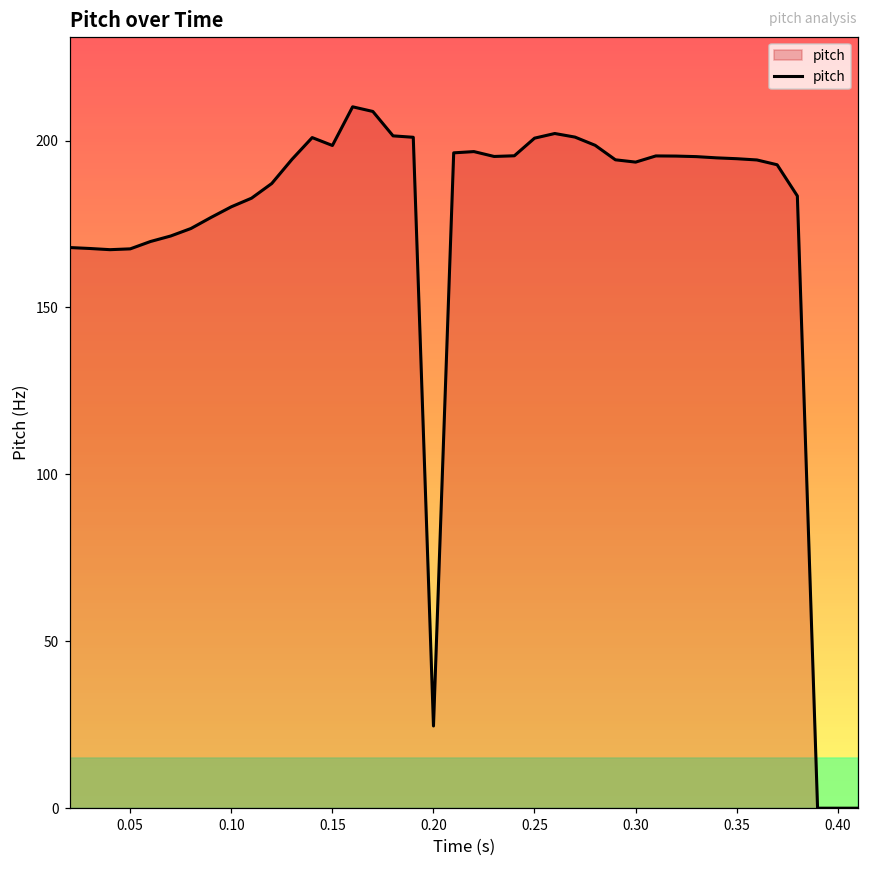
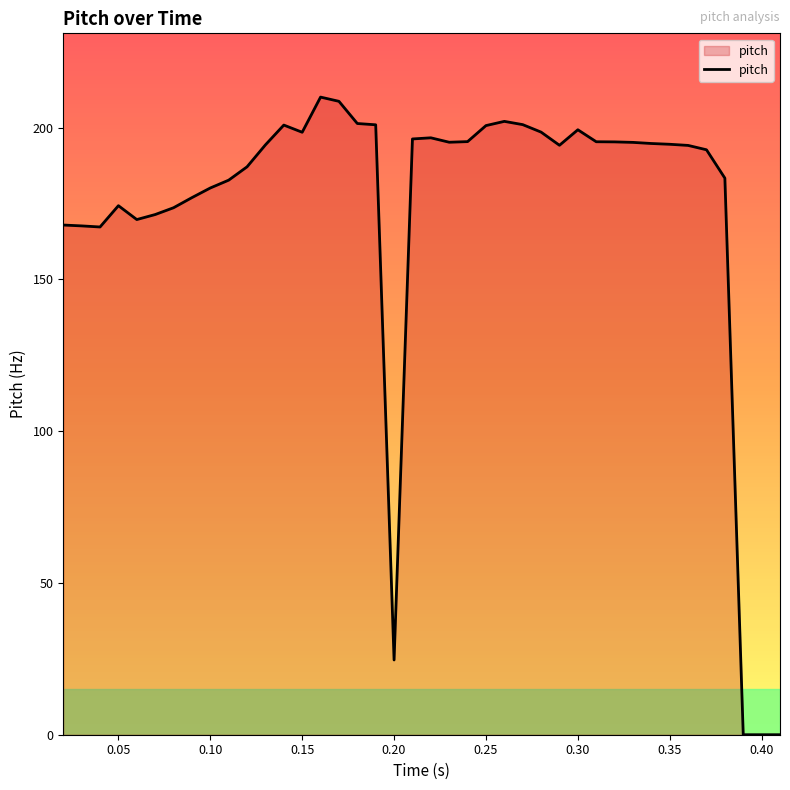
  {
-   "0.05": 168,
+   "0.05": 174,
    "0.10": 180,
    "0.15": 199,
    "0.20": 25,
    "0.25": 201,
-   "0.30": 194,
+   "0.30": 199,
    "0.35": 195
  }
